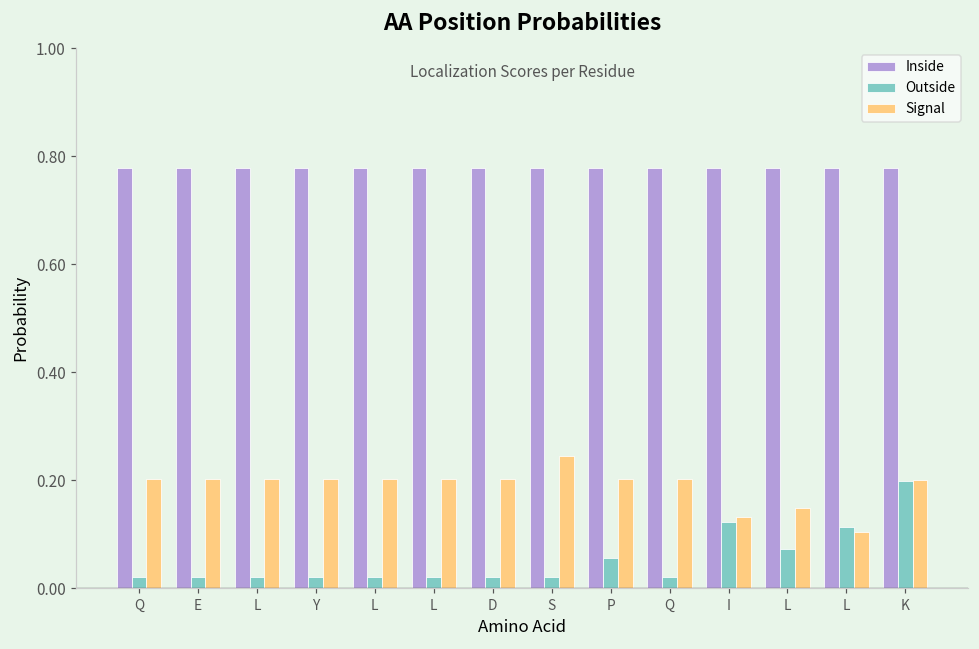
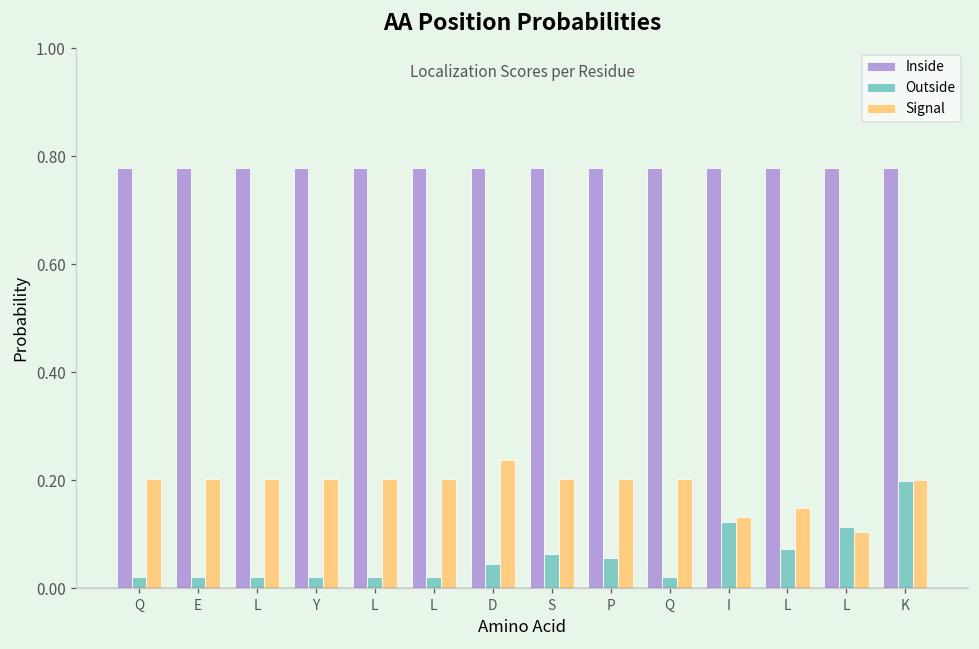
  {
    "Inside": {
      "E": 0.78,
      "Y": 0.78,
      "D": 0.78,
      "S": 0.78,
      "P": 0.78,
      "I": 0.78,
      "K": 0.78
    },
    "Outside": {
      "E": 0.02,
      "Y": 0.02,
-     "D": 0.02,
-     "S": 0.02,
+     "D": 0.05,
+     "S": 0.06,
      "P": 0.06,
      "I": 0.12,
      "K": 0.20
    },
    "Signal": {
      "E": 0.20,
      "Y": 0.20,
-     "D": 0.20,
-     "S": 0.24,
+     "D": 0.24,
+     "S": 0.20,
      "P": 0.20,
      "I": 0.13,
      "K": 0.20
    }
  }
